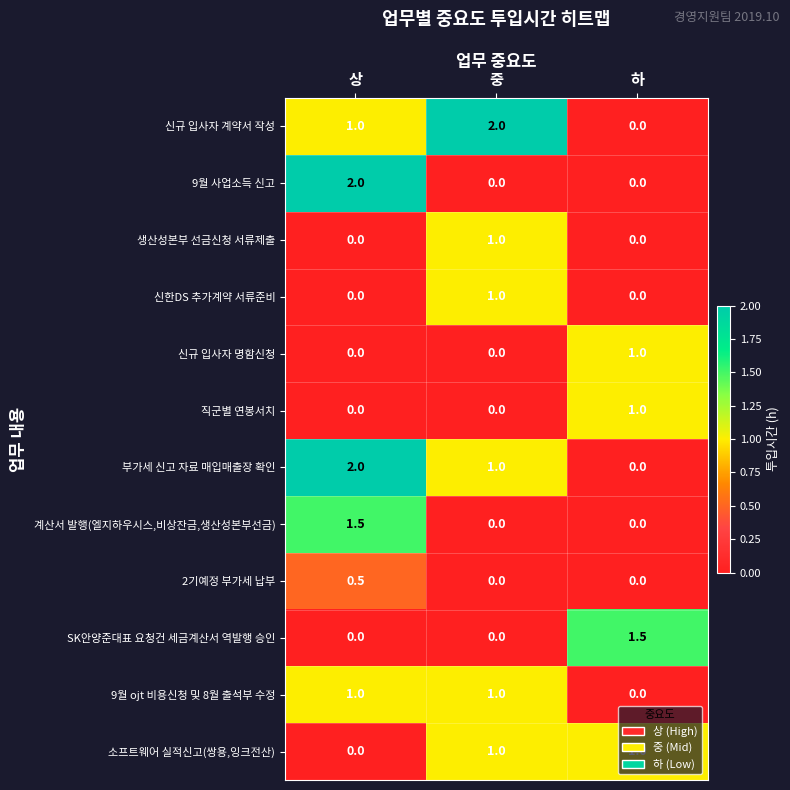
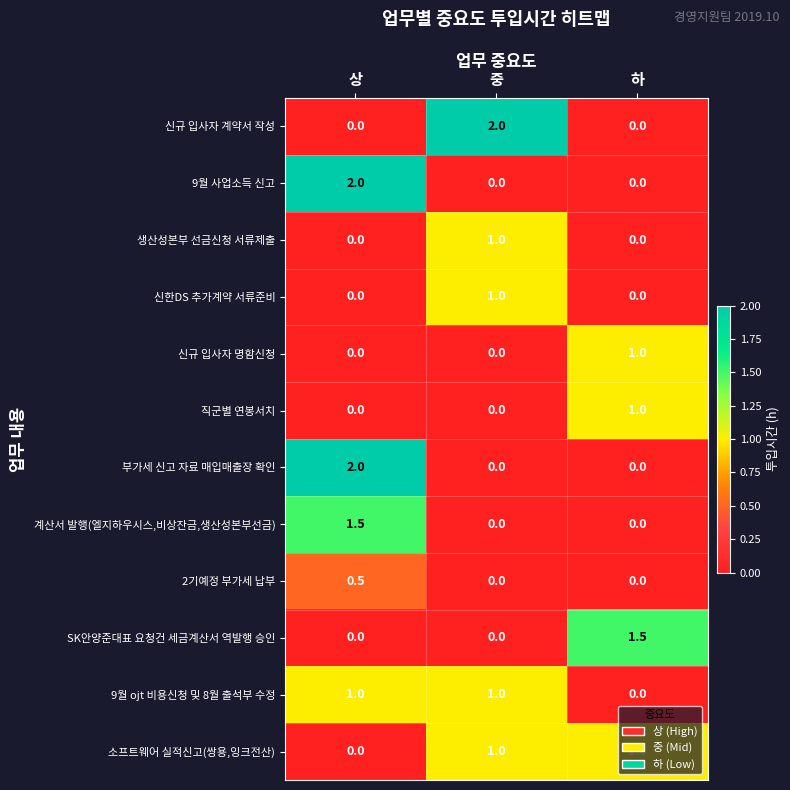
  {
    "신규 입사자 계약서 작성": {
-     "상": 1.0,
+     "상": 0.0,
      "중": 2.0,
      "하": 0.0
    },
    "9월 사업소득 신고": {
      "상": 2.0,
      "중": 0.0,
      "하": 0.0
    },
    "생산성본부 선금신청 서류제출": {
      "상": 0.0,
      "중": 1.0,
      "하": 0.0
    },
    "신한DS 추가계약 서류준비": {
      "상": 0.0,
      "중": 1.0,
      "하": 0.0
    },
    "신규 입사자 명함신청": {
      "상": 0.0,
      "중": 0.0,
      "하": 1.0
    },
    "직군별 연봉서치": {
      "상": 0.0,
      "중": 0.0,
      "하": 1.0
    },
    "부가세 신고 자료 매입매출장 확인": {
      "상": 2.0,
-     "중": 1.0,
+     "중": 0.0,
      "하": 0.0
    },
    "계산서 발행(엘지하우시스,비상잔금,생산성본부선금)": {
      "상": 1.5,
      "중": 0.0,
      "하": 0.0
    },
    "2기예정 부가세 납부": {
      "상": 0.5,
      "중": 0.0,
      "하": 0.0
    },
    "SK안양준대표 요청건 세금계산서 역발행 승인": {
      "상": 0.0,
      "중": 0.0,
      "하": 1.5
    },
    "9월 ojt 비용신청 및 8월 출석부 수정": {
      "상": 1.0,
      "중": 1.0,
      "하": 0.0
    },
    "소프트웨어 실적신고(쌍용,잉크전산)": {
      "상": 0.0,
      "중": 1.0
    }
  }
